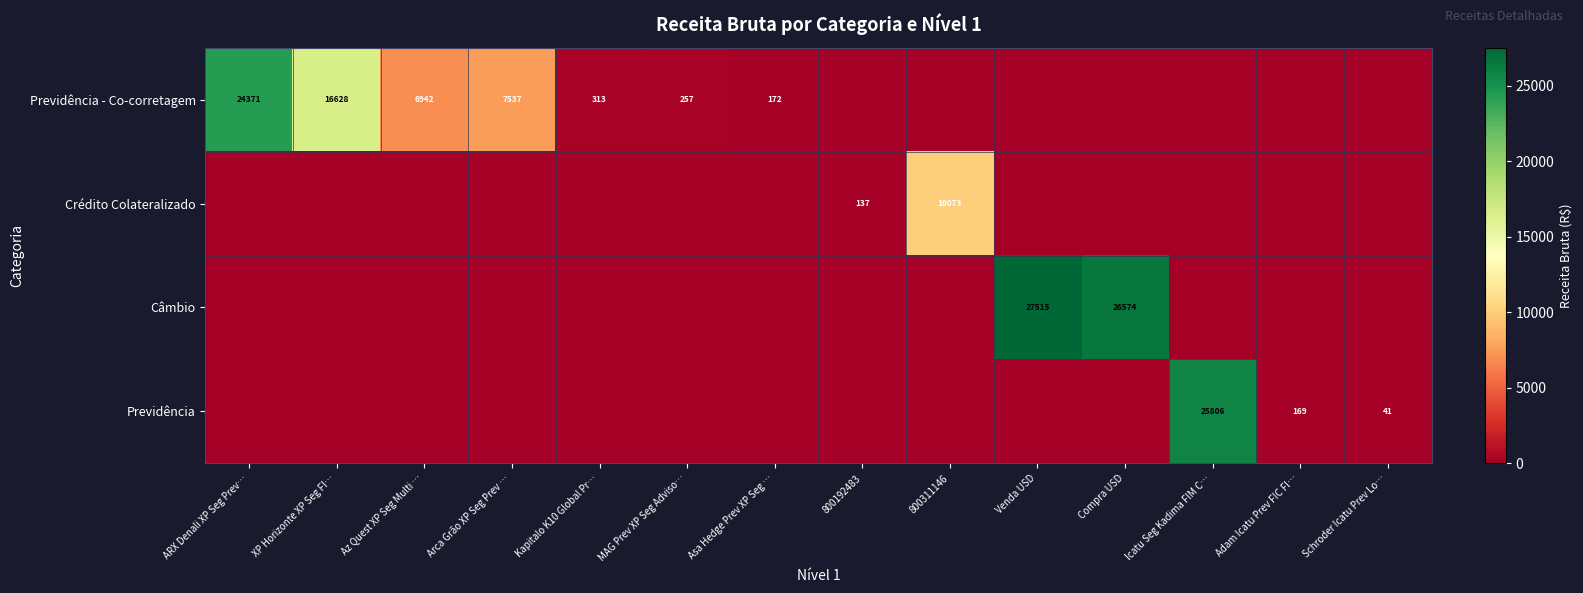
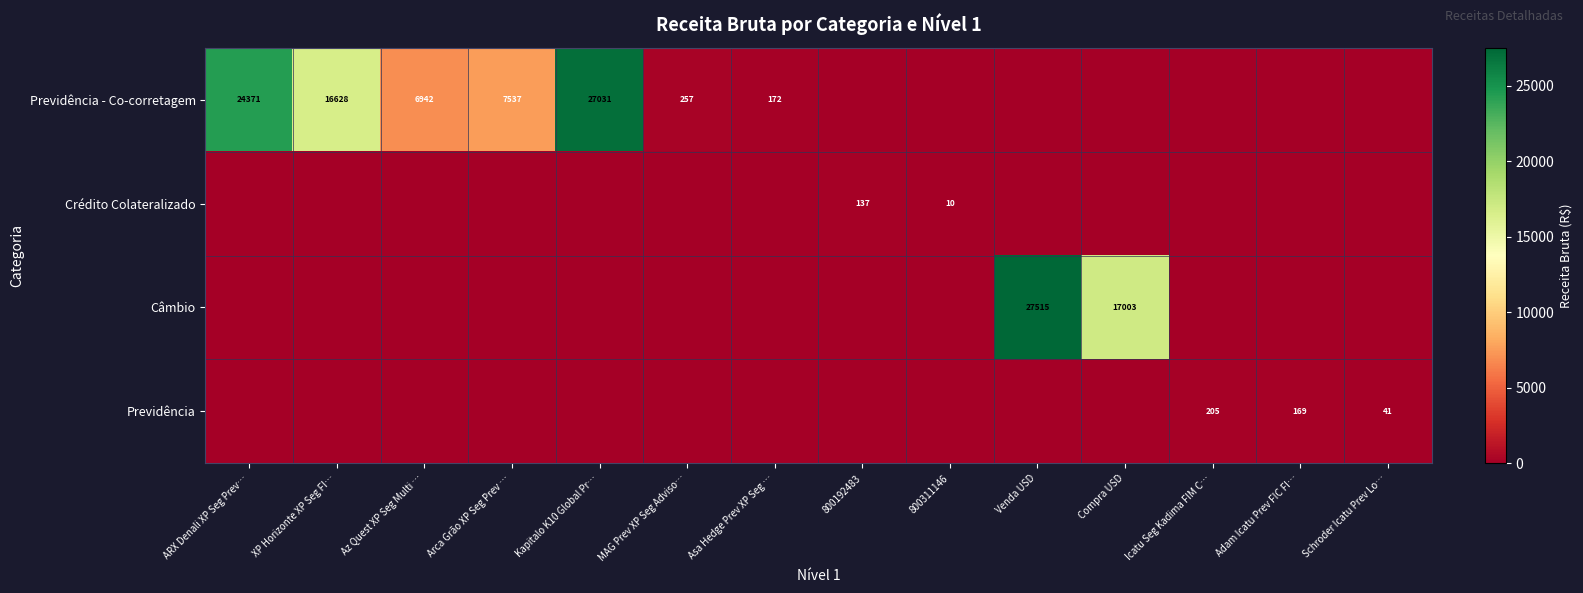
  {
    "Previdência - Co-corretagem": {
      "ARX Denali XP Seg Prev…": 24371,
      "XP Horizonte XP Seg FI…": 16628,
      "Az Quest XP Seg Multi …": 6942,
      "Arca Grão XP Seg Prev …": 7537,
-     "Kapitalo K10 Global Pr…": 313,
+     "Kapitalo K10 Global Pr…": 27031,
      "MAG Prev XP Seg Adviso…": 257,
      "Asa Hedge Prev XP Seg …": 172
    },
    "Crédito Colateralizado": {
      "800192483": 137,
-     "800311146": 10073
+     "800311146": 10
    },
    "Câmbio": {
      "Venda USD": 27515,
-     "Compra USD": 26574
+     "Compra USD": 17003
    },
    "Previdência": {
-     "Icatu Seg Kadima FIM C…": 25806,
+     "Icatu Seg Kadima FIM C…": 205,
      "Adam Icatu Prev FIC FI…": 169,
      "Schroder Icatu Prev Lo…": 41
    }
  }
